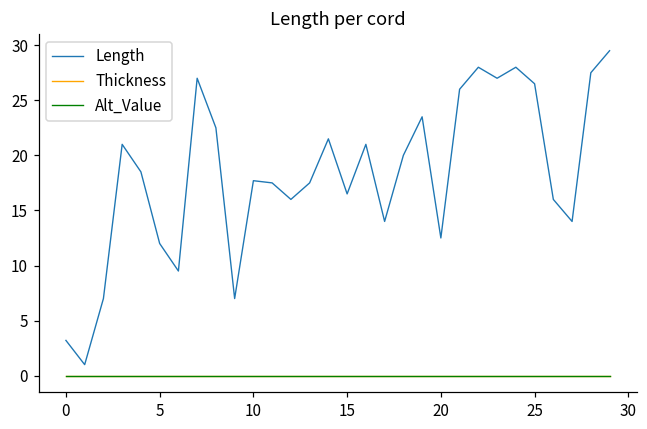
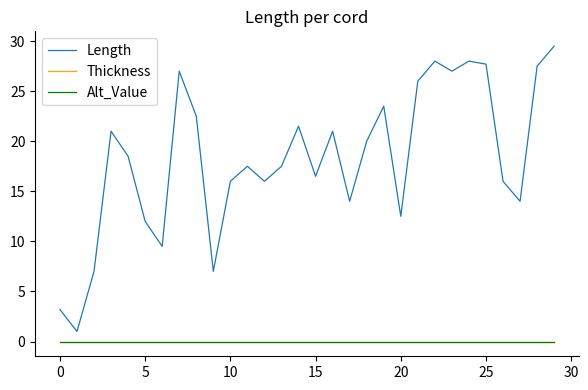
  {
    "Length": {
      "0": 3.2,
      "5": 12.0,
-     "10": 17.7,
+     "10": 16.0,
      "15": 16.5,
      "20": 12.5,
-     "25": 26.5
+     "25": 27.7
    },
    "Alt_Value": {
      "0": 0.0,
      "5": 0.0,
      "10": 0.0,
      "15": 0.0,
      "20": 0.0,
      "25": 0.0
    }
  }
